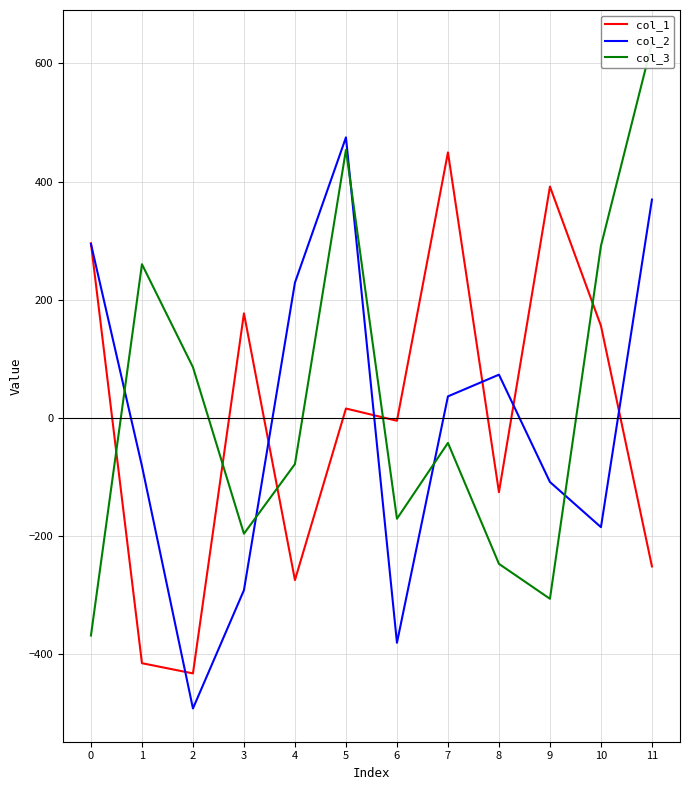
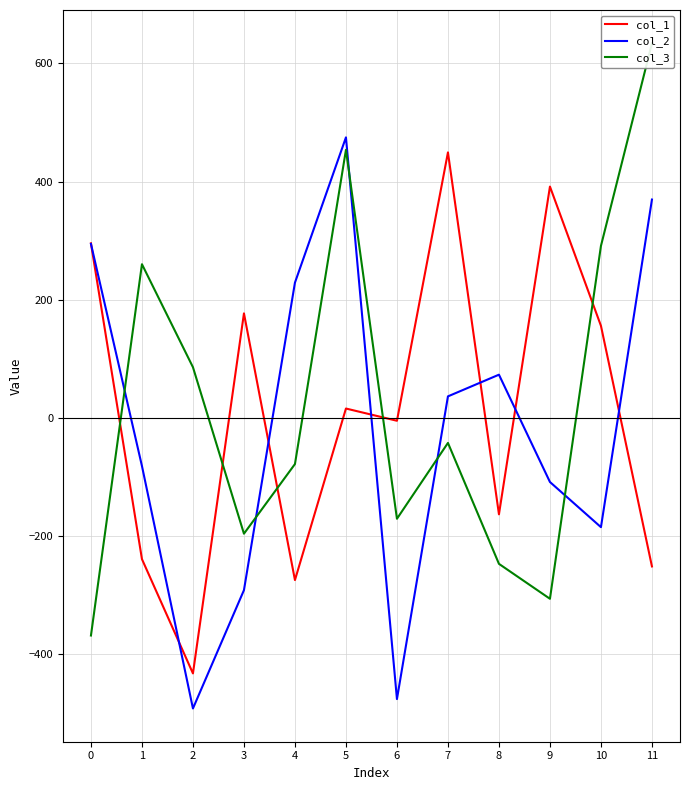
  {
    "col_1": {
-     "1": -410,
+     "1": -240,
      "2": -430,
      "3": 180,
      "4": -270,
      "5": 20,
      "6": 0,
      "7": 450,
-     "8": -130,
+     "8": -160,
      "9": 390,
      "10": 160,
      "11": -250
    },
    "col_2": {
      "1": -80,
      "2": -490,
      "3": -290,
      "4": 230,
      "5": 470,
-     "6": -380,
+     "6": -480,
      "7": 40,
      "8": 70,
      "9": -110,
      "10": -180,
      "11": 370
    },
    "col_3": {
      "0": -370,
      "1": 260,
      "2": 90,
      "3": -200,
      "4": -80,
      "5": 450,
      "6": -170,
      "7": -40,
      "8": -250,
      "9": -310,
      "10": 290
    }
  }
